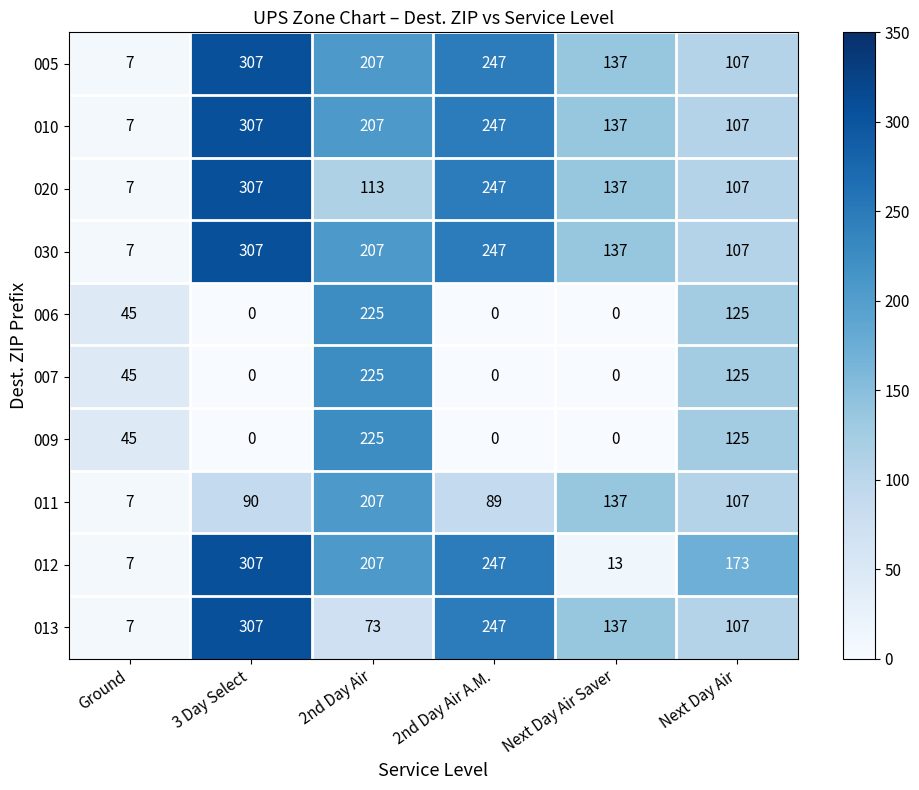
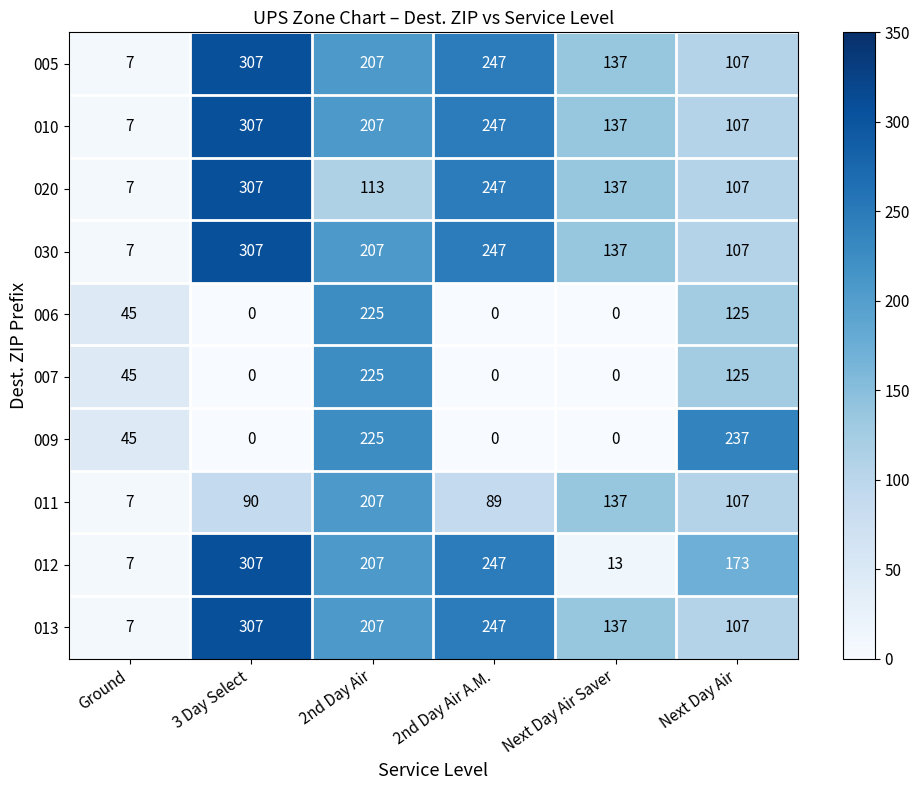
  {
    "005": {
      "Ground": 7,
      "3 Day Select": 307,
      "2nd Day Air": 207,
      "2nd Day Air A.M.": 247,
      "Next Day Air Saver": 137,
      "Next Day Air": 107
    },
    "010": {
      "Ground": 7,
      "3 Day Select": 307,
      "2nd Day Air": 207,
      "2nd Day Air A.M.": 247,
      "Next Day Air Saver": 137,
      "Next Day Air": 107
    },
    "020": {
      "Ground": 7,
      "3 Day Select": 307,
      "2nd Day Air": 113,
      "2nd Day Air A.M.": 247,
      "Next Day Air Saver": 137,
      "Next Day Air": 107
    },
    "030": {
      "Ground": 7,
      "3 Day Select": 307,
      "2nd Day Air": 207,
      "2nd Day Air A.M.": 247,
      "Next Day Air Saver": 137,
      "Next Day Air": 107
    },
    "006": {
      "Ground": 45,
      "3 Day Select": 0,
      "2nd Day Air": 225,
      "2nd Day Air A.M.": 0,
      "Next Day Air Saver": 0,
      "Next Day Air": 125
    },
    "007": {
      "Ground": 45,
      "3 Day Select": 0,
      "2nd Day Air": 225,
      "2nd Day Air A.M.": 0,
      "Next Day Air Saver": 0,
      "Next Day Air": 125
    },
    "009": {
      "Ground": 45,
      "3 Day Select": 0,
      "2nd Day Air": 225,
      "2nd Day Air A.M.": 0,
      "Next Day Air Saver": 0,
-     "Next Day Air": 125
+     "Next Day Air": 237
    },
    "011": {
      "Ground": 7,
      "3 Day Select": 90,
      "2nd Day Air": 207,
      "2nd Day Air A.M.": 89,
      "Next Day Air Saver": 137,
      "Next Day Air": 107
    },
    "012": {
      "Ground": 7,
      "3 Day Select": 307,
      "2nd Day Air": 207,
      "2nd Day Air A.M.": 247,
      "Next Day Air Saver": 13,
      "Next Day Air": 173
    },
    "013": {
      "Ground": 7,
      "3 Day Select": 307,
-     "2nd Day Air": 73,
+     "2nd Day Air": 207,
      "2nd Day Air A.M.": 247,
      "Next Day Air Saver": 137,
      "Next Day Air": 107
    }
  }
